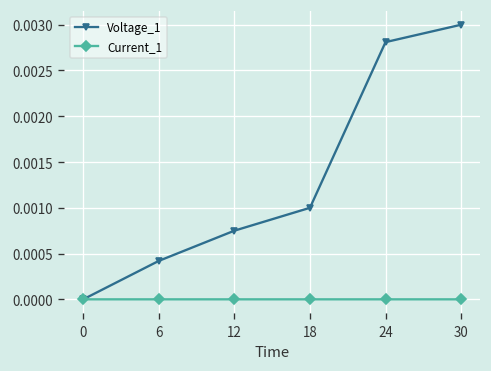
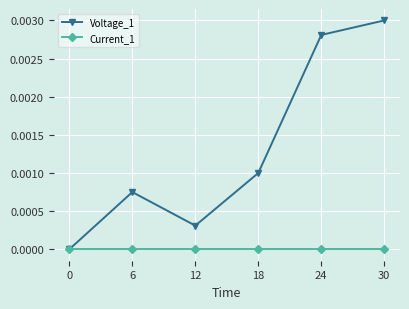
  {
    "Voltage_1": {
-     "6": 0.0004,
-     "12": 0.0008,
+     "6": 0.0008,
+     "12": 0.0003,
      "18": 0.0010,
      "24": 0.0028,
      "30": 0.0030
    },
    "Current_1": {
      "6": 0.0000,
      "12": 0.0000,
      "18": 0.0000,
      "24": 0.0000,
      "30": 0.0000
    }
  }
